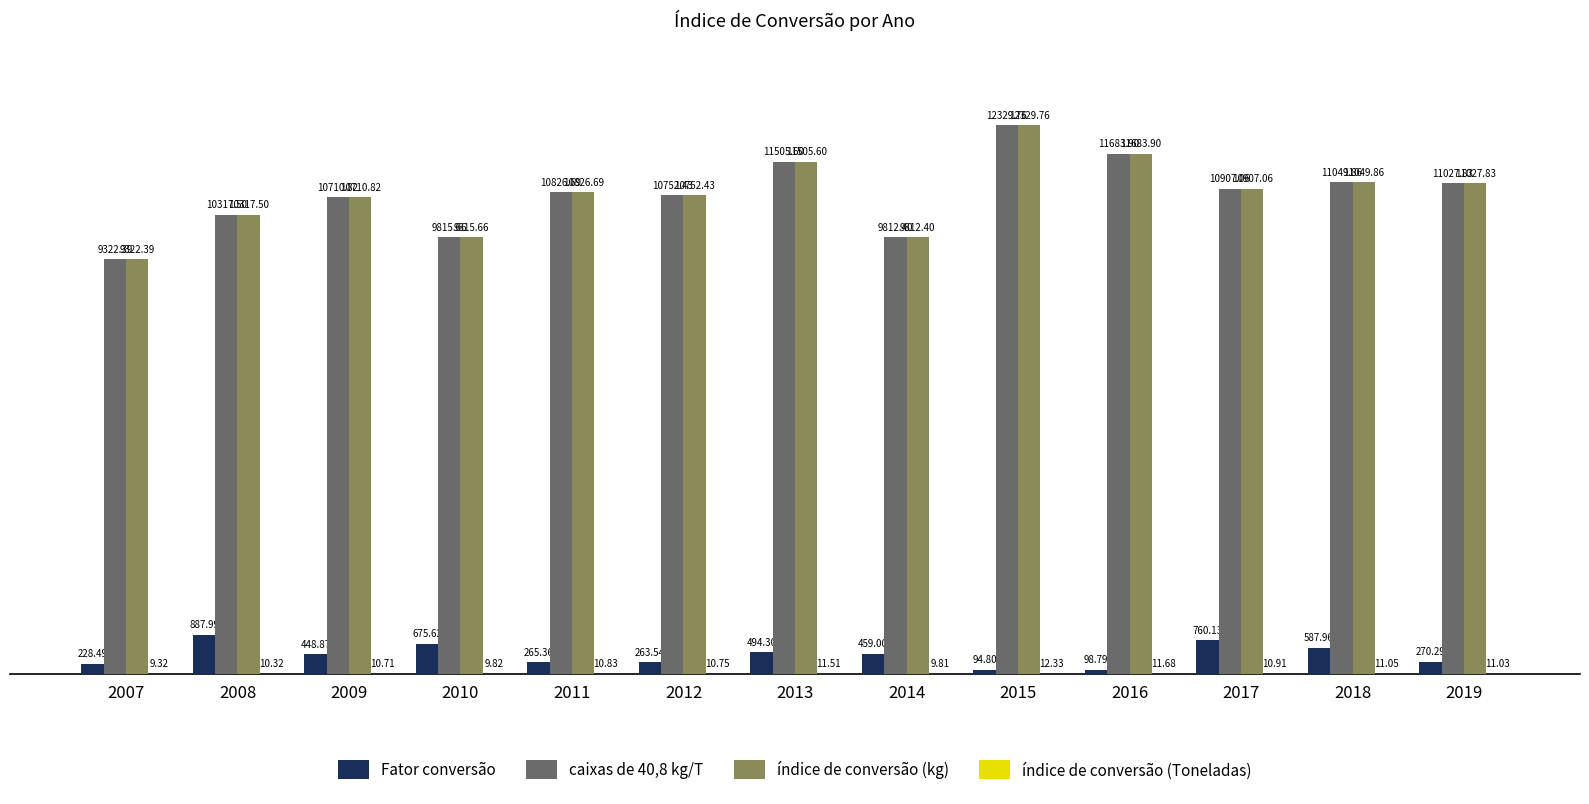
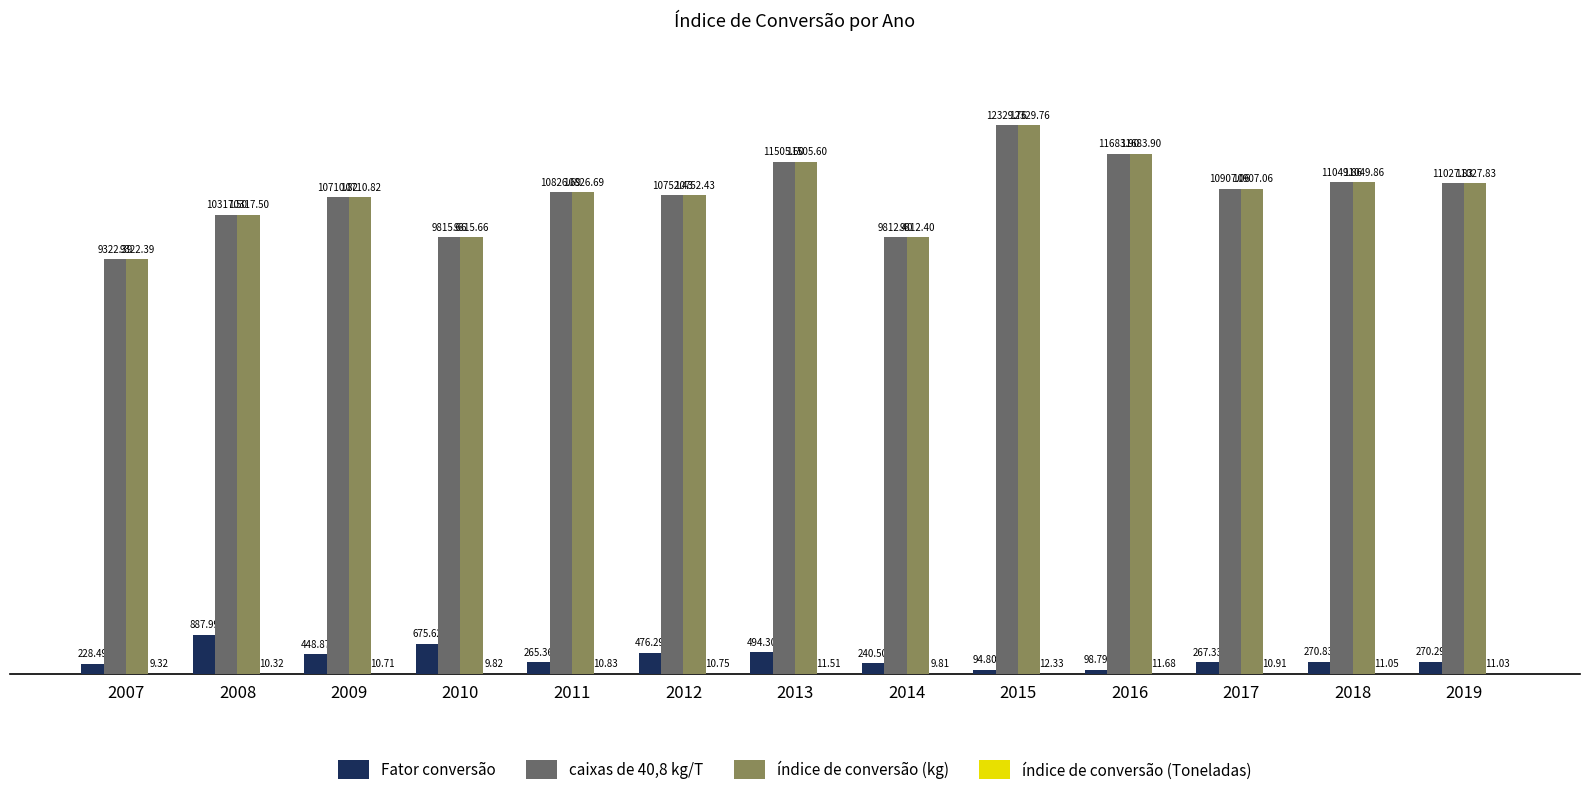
  {
    "Fator conversão": {
      "2007": 228.49,
      "2008": 887.99,
      "2009": 448.87,
      "2010": 675.62,
      "2011": 265.36,
-     "2012": 263.54,
+     "2012": 476.29,
      "2013": 494.30,
-     "2014": 459.00,
+     "2014": 240.50,
      "2015": 94.80,
      "2016": 98.79,
-     "2017": 760.13,
-     "2018": 587.96,
+     "2017": 267.33,
+     "2018": 270.83,
      "2019": 270.29
    },
    "índice de conversão (Toneladas)": {
      "2007": 9.32,
      "2008": 10.32,
      "2009": 10.71,
      "2010": 9.82,
      "2011": 10.83,
      "2012": 10.75,
      "2013": 11.51,
      "2014": 9.81,
      "2015": 12.33,
      "2016": 11.68,
      "2017": 10.91,
      "2018": 11.05,
      "2019": 11.03
    }
  }
